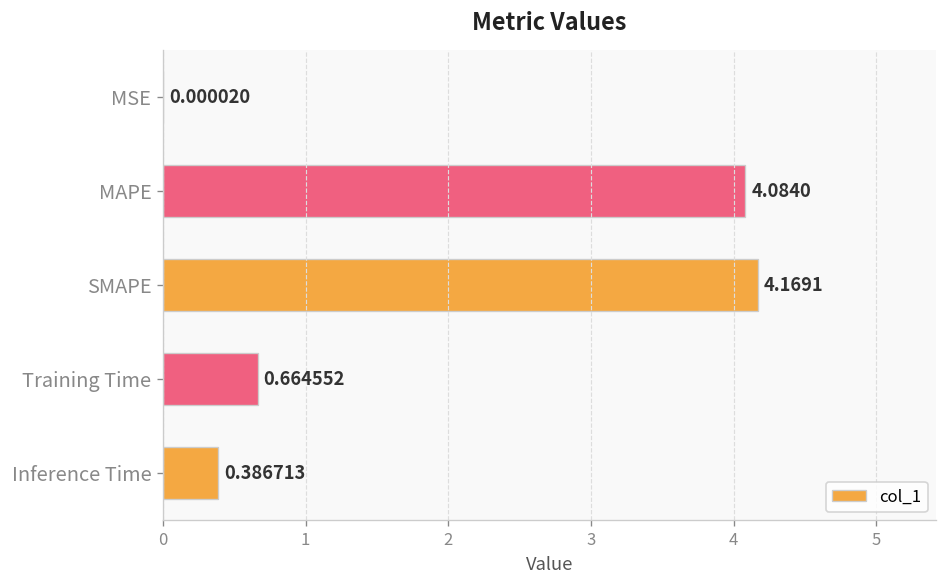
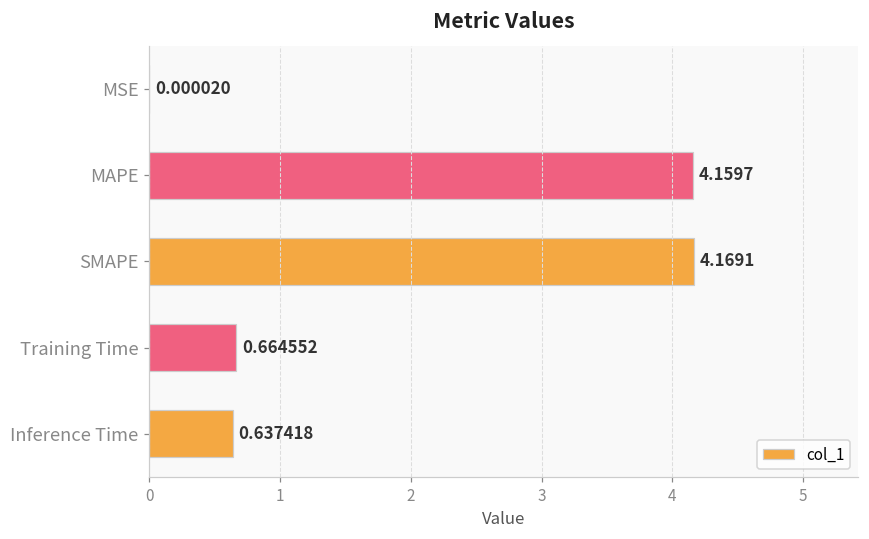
  {
    "MSE": 0.000020,
-   "MAPE": 4.0840,
+   "MAPE": 4.1597,
    "SMAPE": 4.1691,
    "Training Time": 0.664552,
-   "Inference Time": 0.386713
+   "Inference Time": 0.637418
  }
